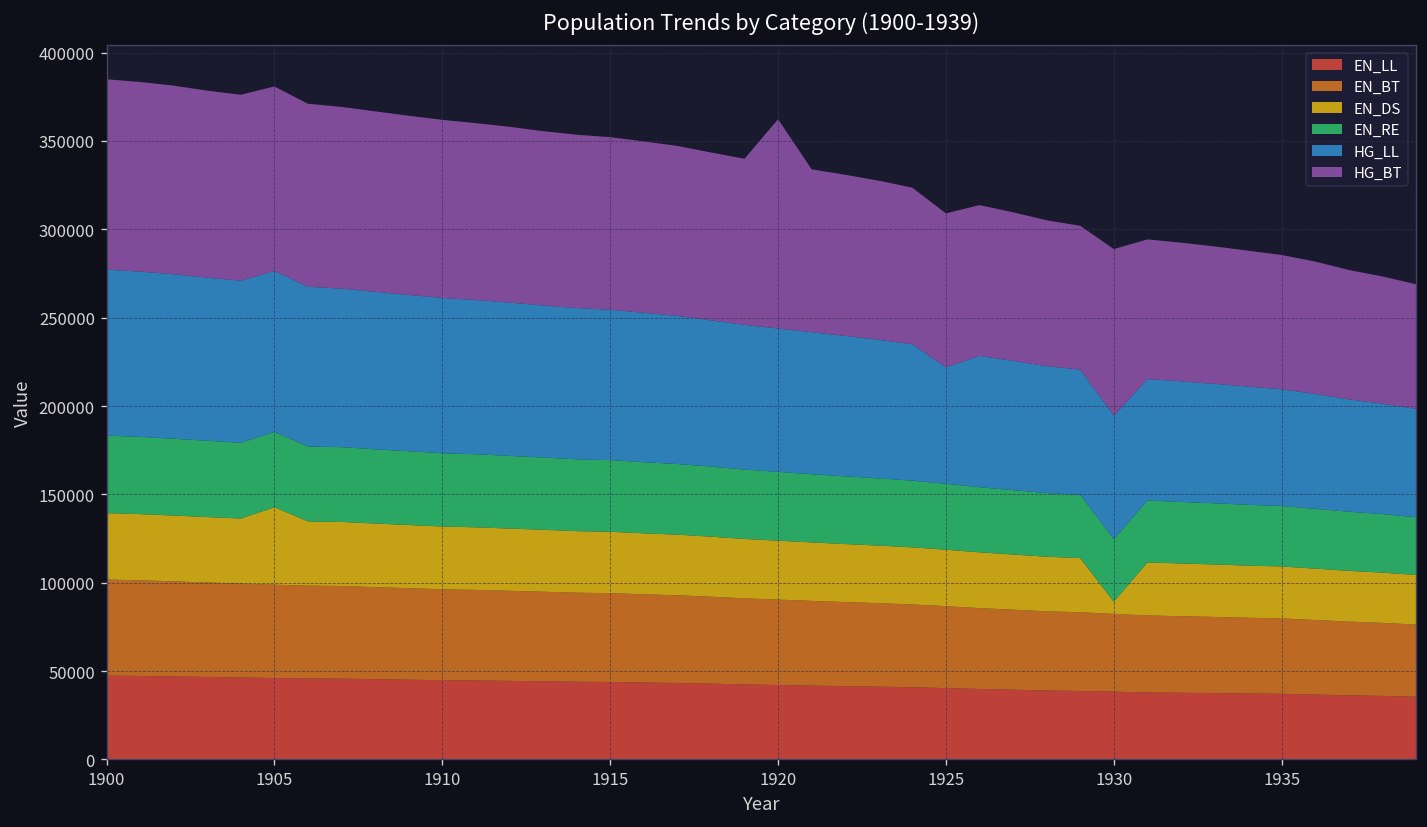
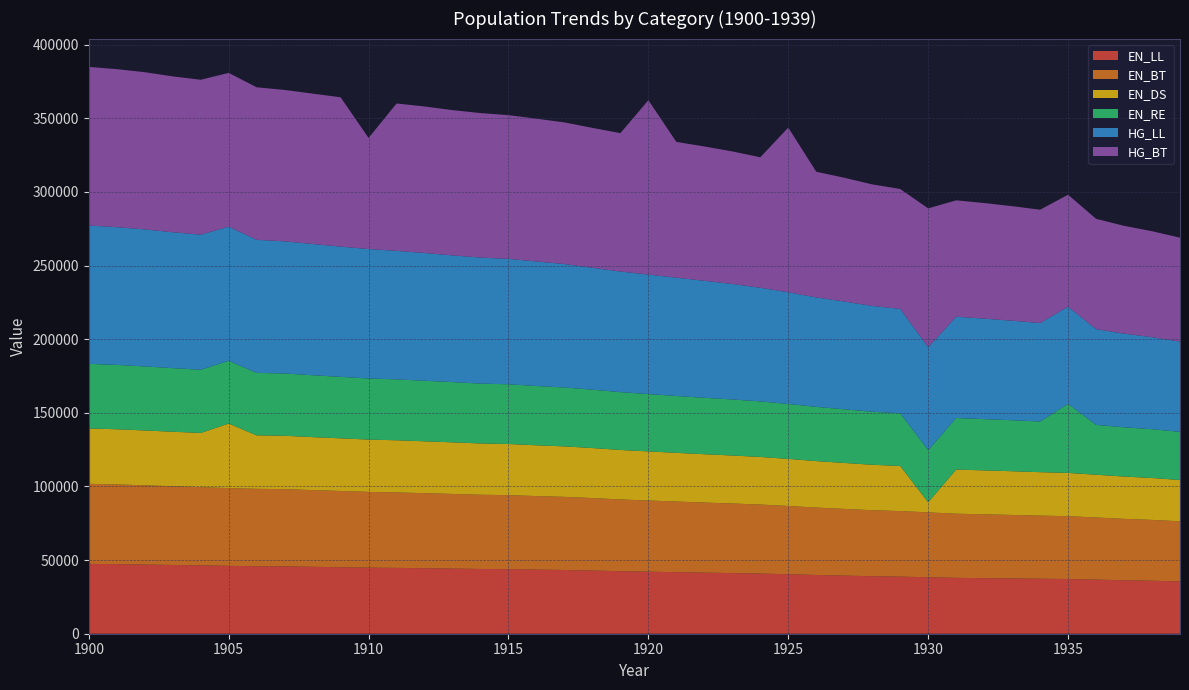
  {
    "EN_DS": {
      "1900": 38000,
      "1905": 44000,
      "1910": 36000,
      "1915": 35000,
      "1920": 33000,
      "1925": 32000,
      "1930": 7000,
      "1935": 29000
    },
    "EN_RE": {
      "1900": 44000,
      "1905": 43000,
      "1910": 41000,
      "1915": 41000,
      "1920": 39000,
      "1925": 37000,
      "1930": 35000,
-     "1935": 34000
+     "1935": 47000
    },
    "HG_LL": {
      "1900": 94000,
      "1905": 91000,
      "1910": 88000,
      "1915": 85000,
      "1920": 81000,
-     "1925": 66000,
+     "1925": 76000,
      "1930": 70000,
      "1935": 66000
    },
    "HG_BT": {
      "1900": 108000,
      "1905": 104000,
-     "1910": 101000,
+     "1910": 75000,
      "1915": 98000,
      "1920": 118000,
-     "1925": 87000,
+     "1925": 112000,
      "1930": 94000,
      "1935": 76000
    }
  }
